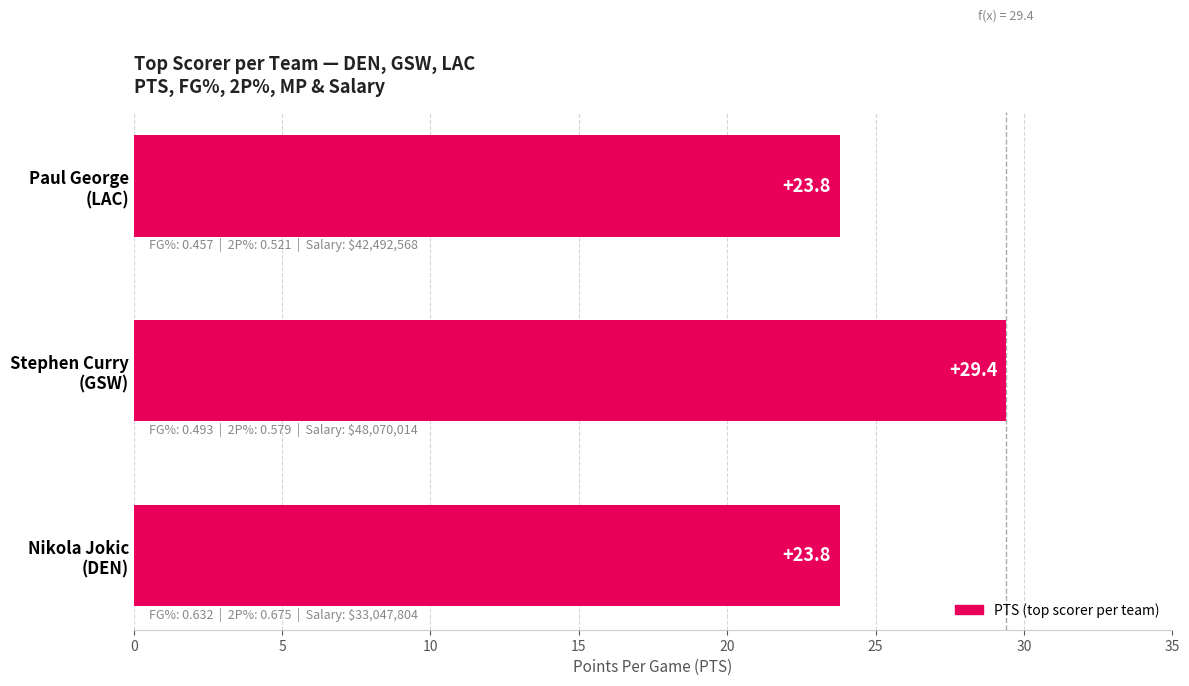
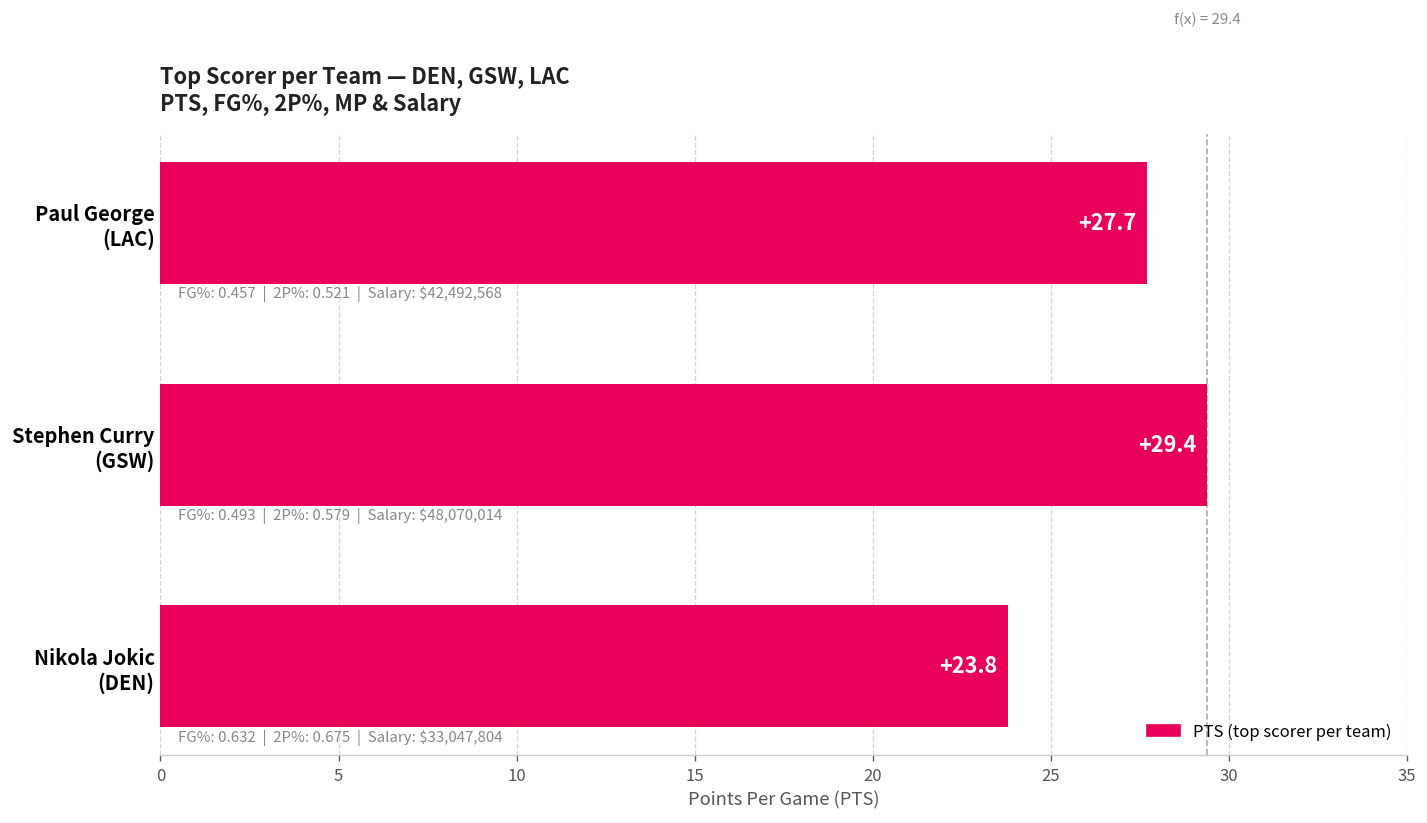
  {
-   "Paul George (LAC)": "+23.8",
+   "Paul George (LAC)": "+27.7",
    "Stephen Curry (GSW)": "+29.4",
    "Nikola Jokic (DEN)": "+23.8"
  }
